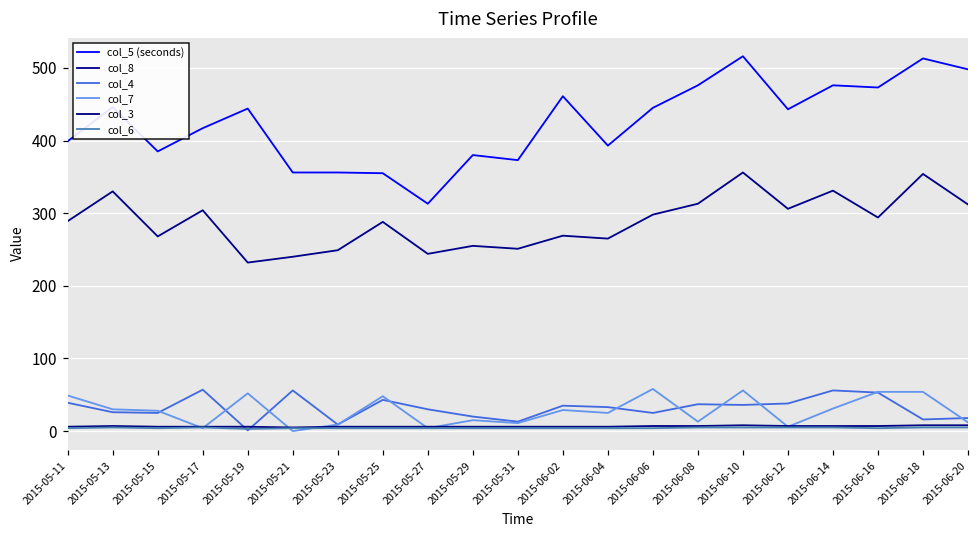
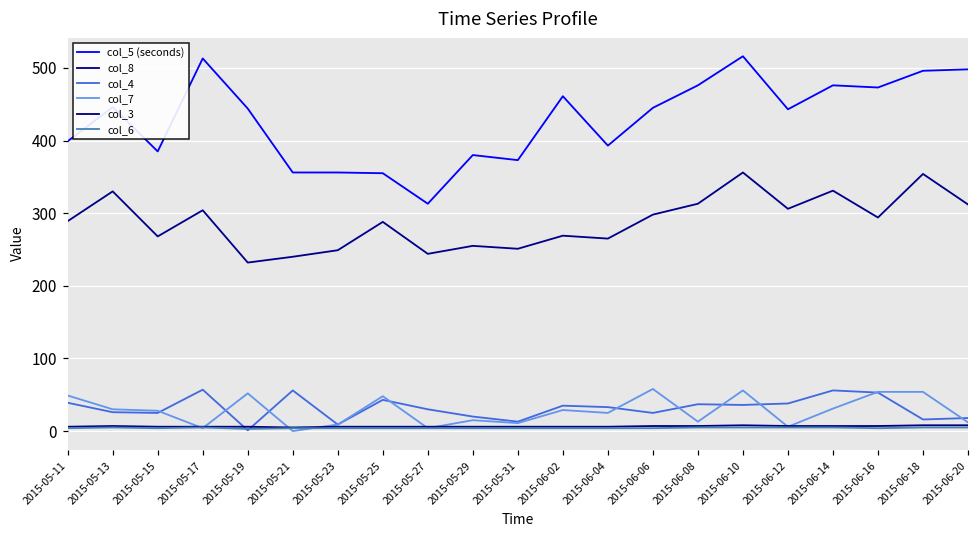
  {
    "col_5 (seconds)": {
      "2015-05-11": 400,
      "2015-05-15": 390,
-     "2015-05-17": 420,
+     "2015-05-17": 510,
      "2015-05-19": 440,
      "2015-05-21": 360,
      "2015-05-23": 360,
      "2015-05-25": 360,
      "2015-05-27": 310,
      "2015-05-29": 380,
      "2015-05-31": 370,
      "2015-06-02": 460,
      "2015-06-04": 390,
      "2015-06-06": 450,
      "2015-06-08": 480,
      "2015-06-10": 520,
      "2015-06-12": 440,
      "2015-06-14": 480,
      "2015-06-16": 470,
-     "2015-06-18": 510,
+     "2015-06-18": 500,
      "2015-06-20": 500
    }
  }
